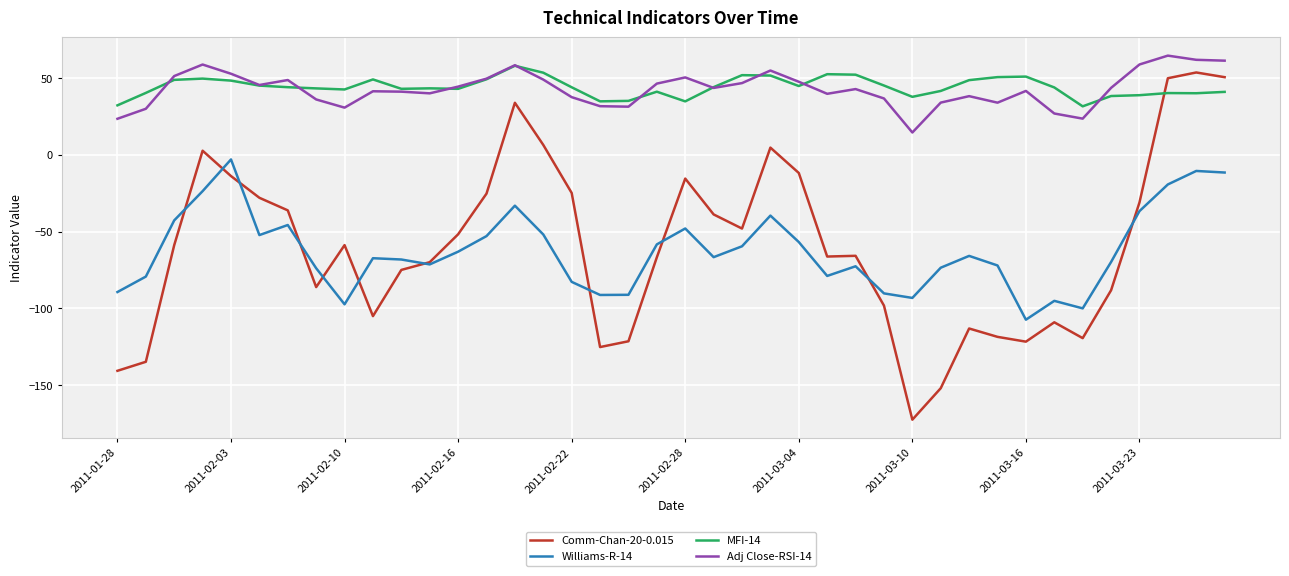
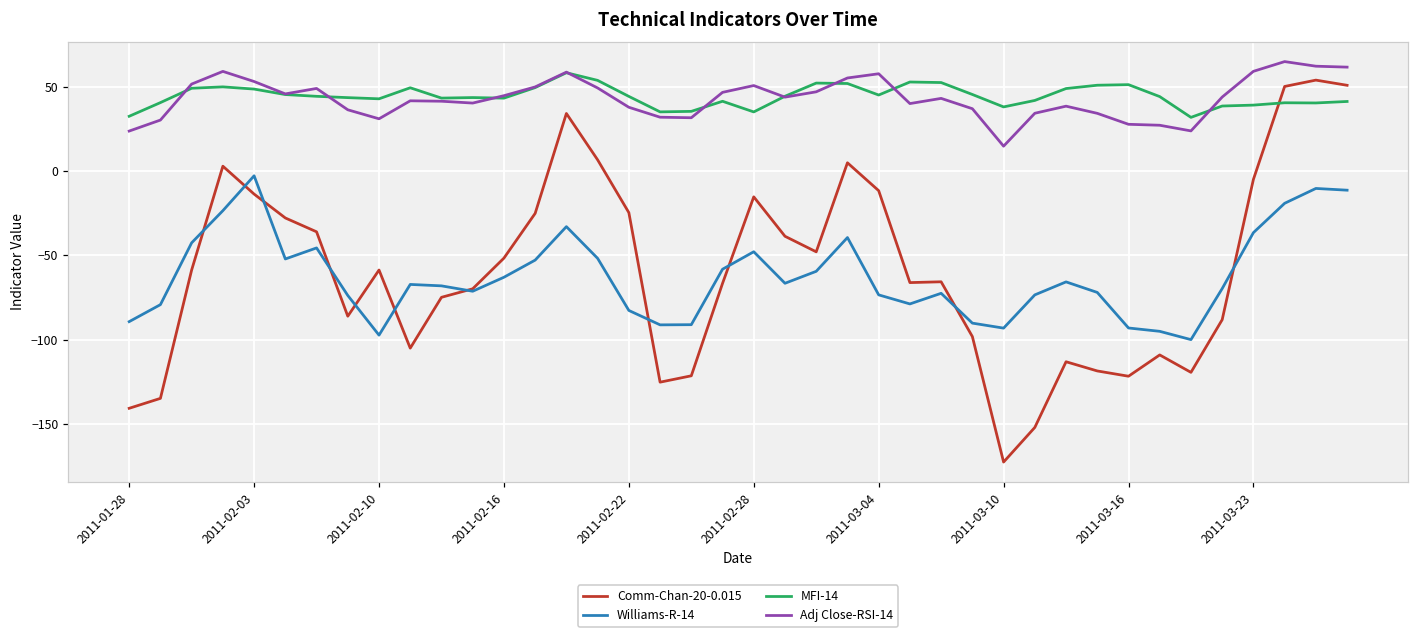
  {
    "Comm-Chan-20-0.015": {
      "2011-01-28": -141,
      "2011-02-03": -14,
      "2011-02-10": -59,
      "2011-02-16": -52,
      "2011-02-22": -25,
      "2011-02-28": -15,
      "2011-03-04": -12,
      "2011-03-10": -173,
      "2011-03-16": -122,
-     "2011-03-23": -31
+     "2011-03-23": -5
    },
    "Williams-R-14": {
      "2011-01-28": -89,
      "2011-02-03": -3,
      "2011-02-10": -97,
      "2011-02-16": -63,
      "2011-02-22": -83,
      "2011-02-28": -48,
-     "2011-03-04": -57,
+     "2011-03-04": -73,
      "2011-03-10": -93,
-     "2011-03-16": -107,
+     "2011-03-16": -93,
      "2011-03-23": -37
    },
    "MFI-14": {
      "2011-01-28": 32,
      "2011-02-03": 48,
      "2011-02-10": 43,
      "2011-02-22": 44,
      "2011-02-28": 35,
      "2011-03-04": 45,
      "2011-03-10": 38,
      "2011-03-16": 51,
      "2011-03-23": 39
    },
    "Adj Close-RSI-14": {
      "2011-01-28": 24,
      "2011-02-03": 53,
      "2011-02-10": 31,
      "2011-02-22": 38,
      "2011-02-28": 51,
-     "2011-03-04": 48,
+     "2011-03-04": 58,
      "2011-03-10": 15,
-     "2011-03-16": 42,
+     "2011-03-16": 28,
      "2011-03-23": 59
    }
  }
